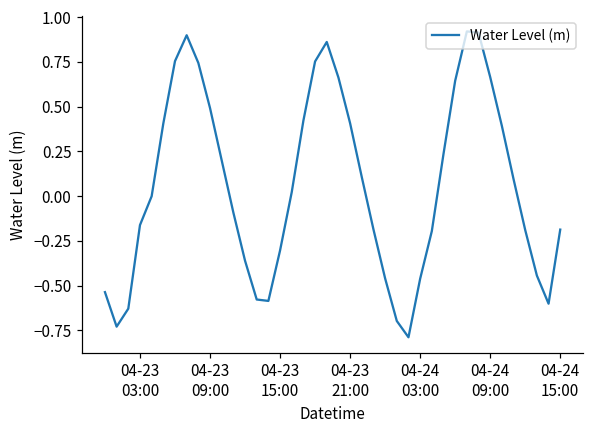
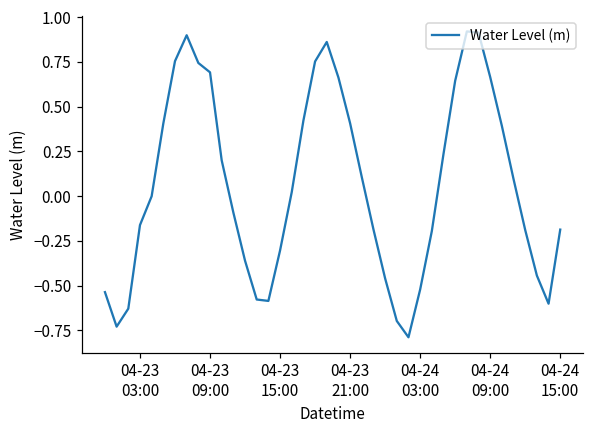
  {
    "04-23 03:00": -0.16,
-   "04-23 09:00": 0.49,
+   "04-23 09:00": 0.69,
    "04-23 15:00": -0.30,
    "04-23 21:00": 0.41,
-   "04-24 03:00": -0.46,
+   "04-24 03:00": -0.52,
    "04-24 09:00": 0.66,
    "04-24 15:00": -0.19
  }
